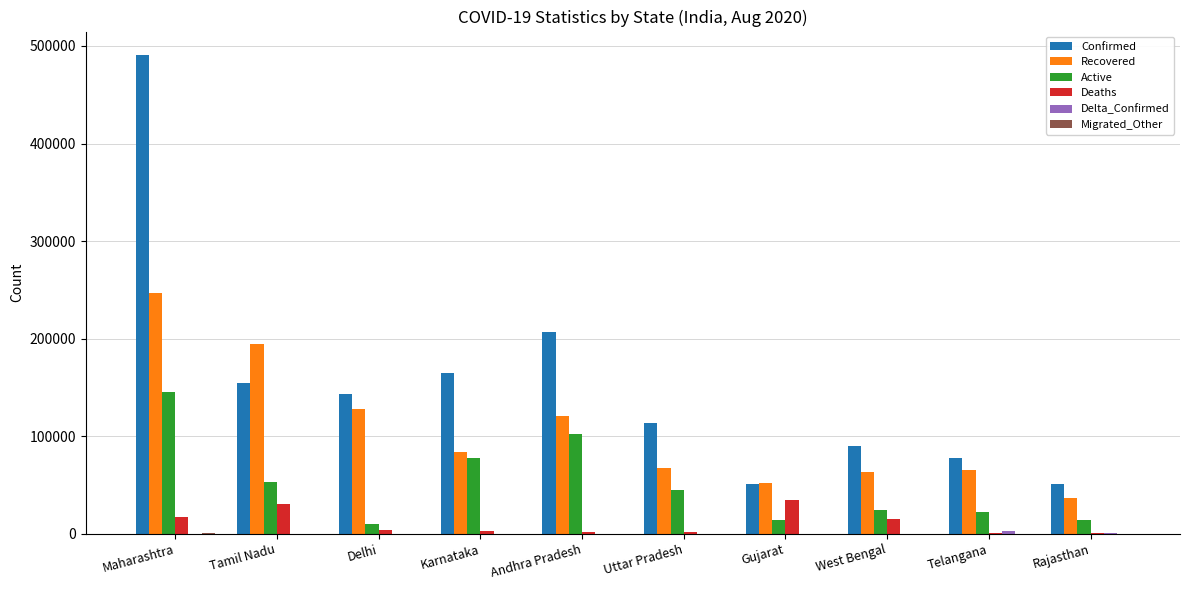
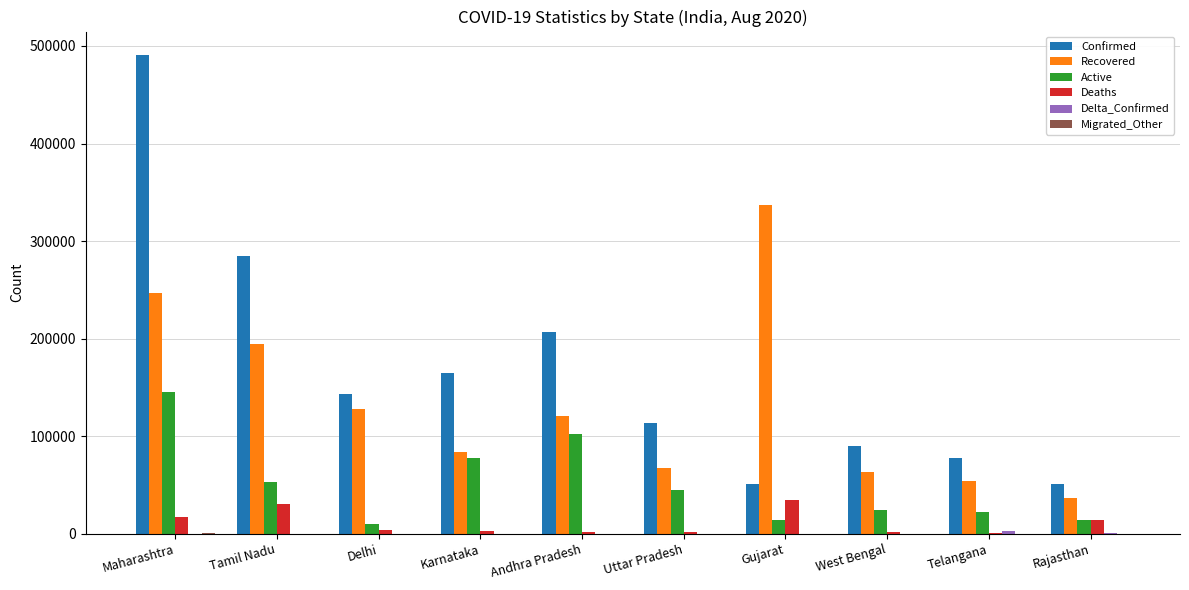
  {
    "Confirmed": {
      "Maharashtra": 490000,
-     "Tamil Nadu": 150000,
+     "Tamil Nadu": 290000,
      "Delhi": 140000,
      "Karnataka": 160000,
      "Andhra Pradesh": 210000,
      "Uttar Pradesh": 110000,
      "Gujarat": 50000,
      "West Bengal": 90000,
      "Telangana": 80000,
      "Rajasthan": 50000
    },
    "Recovered": {
      "Maharashtra": 250000,
      "Tamil Nadu": 190000,
      "Delhi": 130000,
      "Karnataka": 80000,
      "Andhra Pradesh": 120000,
      "Uttar Pradesh": 70000,
-     "Gujarat": 50000,
+     "Gujarat": 340000,
      "West Bengal": 60000,
-     "Telangana": 60000,
+     "Telangana": 50000,
      "Rajasthan": 40000
    },
    "Active": {
      "Maharashtra": 150000,
      "Tamil Nadu": 50000,
      "Delhi": 10000,
      "Karnataka": 80000,
      "Andhra Pradesh": 100000,
      "Uttar Pradesh": 40000,
      "Gujarat": 10000,
      "West Bengal": 20000,
      "Telangana": 20000,
      "Rajasthan": 10000
    },
    "Deaths": {
      "Maharashtra": 20000,
      "Tamil Nadu": 30000,
      "Delhi": 0,
      "Karnataka": 0,
      "Gujarat": 30000,
-     "West Bengal": 20000,
-     "Rajasthan": 0
+     "West Bengal": 0,
+     "Rajasthan": 10000
    },
    "Delta_Confirmed": {
      "Maharashtra": 0,
      "Tamil Nadu": 0,
      "Delhi": 0,
      "Karnataka": 0,
      "Andhra Pradesh": 0,
      "Uttar Pradesh": 0,
      "Gujarat": 0,
      "West Bengal": 0
    },
    "Migrated_Other": {
      "Tamil Nadu": 0,
      "Delhi": 0,
      "Andhra Pradesh": 0,
      "Uttar Pradesh": 0,
      "Gujarat": 0,
      "West Bengal": 0,
      "Telangana": 0,
      "Rajasthan": 0
    }
  }
